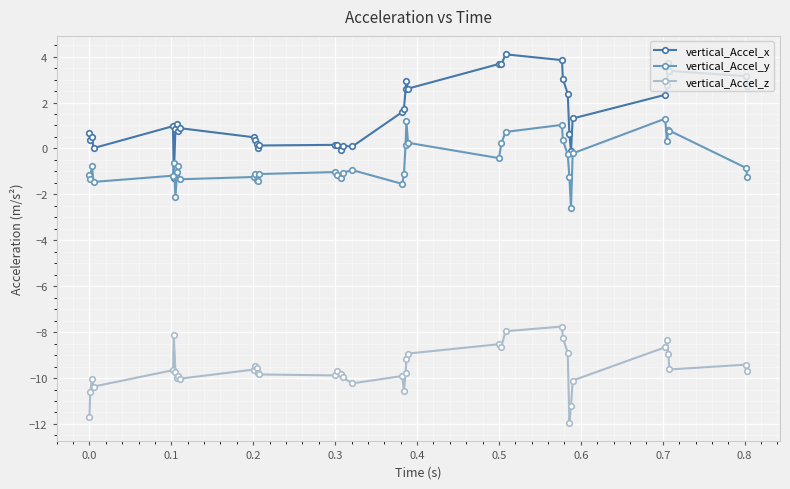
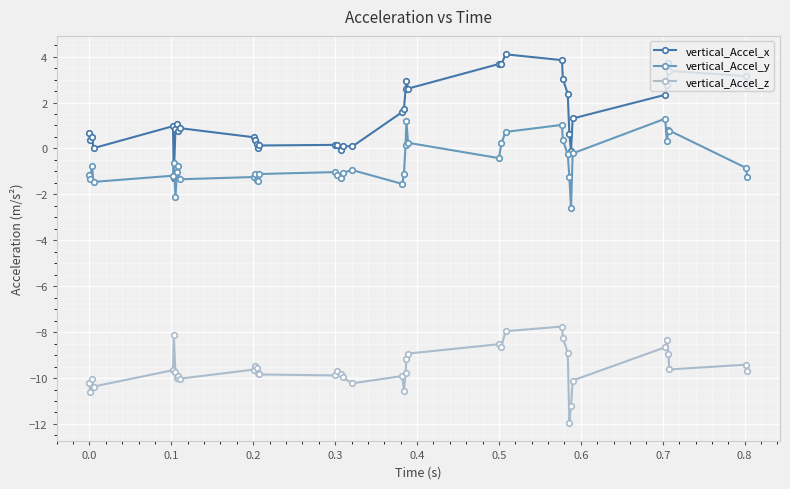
  {
    "vertical_Accel_z": {
-     "0.0": -11.7,
+     "0.0": -10.2,
      "0.3": -9.9,
      "0.5": -8.5
    }
  }
